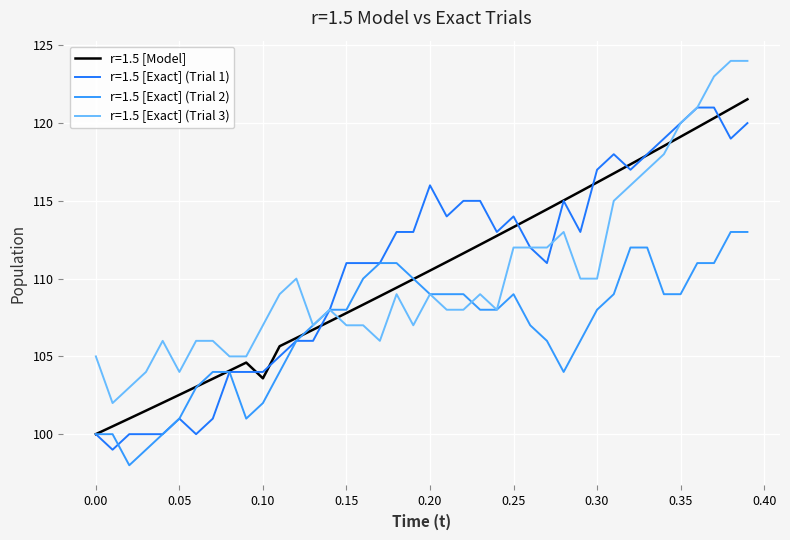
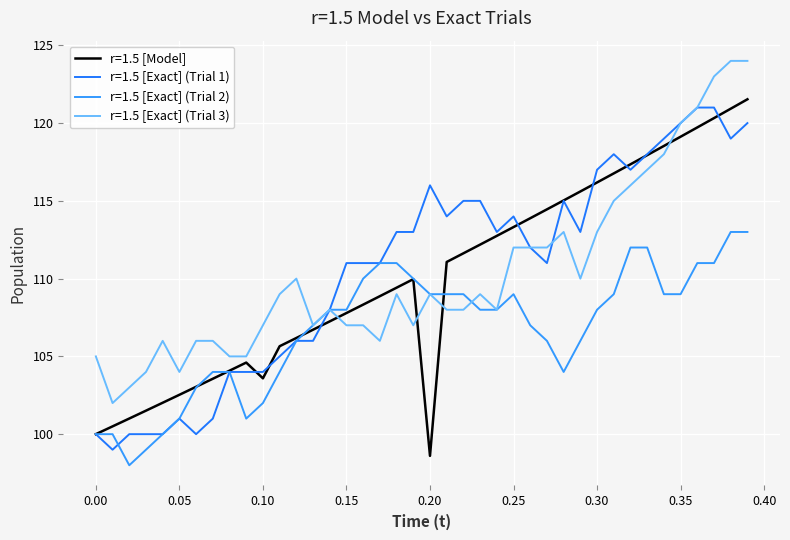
  {
    "r=1.5 [Model]": {
      "0.05": 102.5,
      "0.10": 103.6,
      "0.15": 107.8,
-     "0.20": 110.5,
+     "0.20": 98.6,
      "0.25": 113.3,
      "0.30": 116.2,
      "0.35": 119.1
    },
    "r=1.5 [Exact] (Trial 3)": {
      "0.00": 105,
      "0.05": 104,
      "0.10": 107,
      "0.15": 107,
      "0.25": 112,
-     "0.30": 110
+     "0.30": 113
    }
  }
